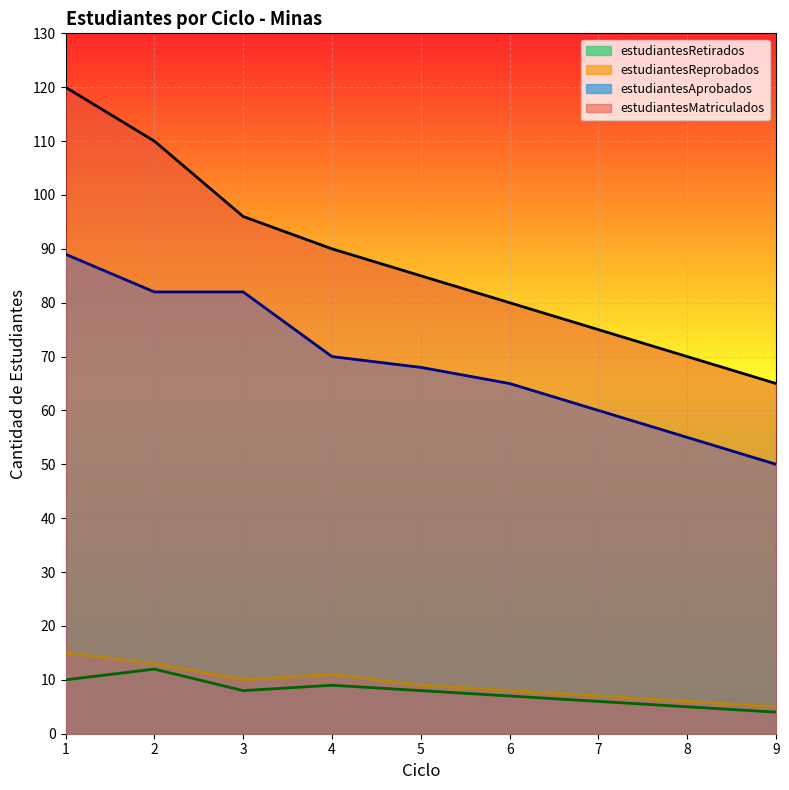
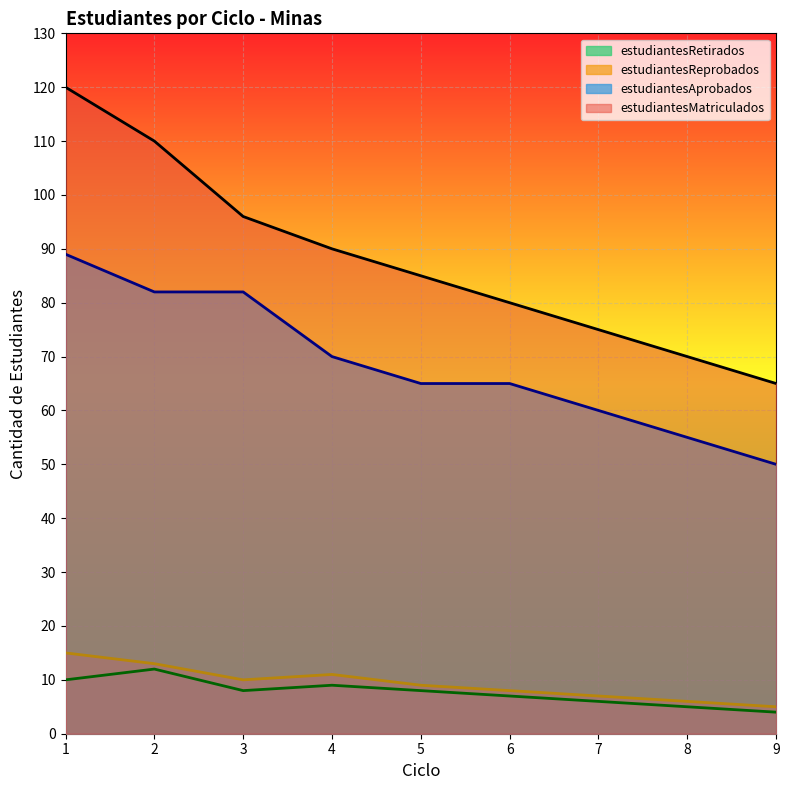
  {
    "estudiantesRetirados": {
      "1": 10,
      "2": 12,
      "3": 8,
      "4": 9,
      "5": 8,
      "6": 7,
      "7": 6,
      "8": 5,
      "9": 4
    },
    "estudiantesReprobados": {
      "1": 15,
      "2": 13,
      "3": 10,
      "4": 11,
      "5": 9,
      "6": 8,
      "7": 7,
      "8": 6,
      "9": 5
    },
    "estudiantesAprobados": {
      "1": 89,
      "2": 82,
      "3": 82,
      "4": 70,
-     "5": 68,
+     "5": 65,
      "6": 65,
      "7": 60,
      "8": 55,
      "9": 50
    },
    "estudiantesMatriculados": {
      "1": 120,
      "2": 110,
      "3": 96,
      "4": 90,
      "5": 85,
      "6": 80,
      "7": 75,
      "8": 70,
      "9": 65
    }
  }
